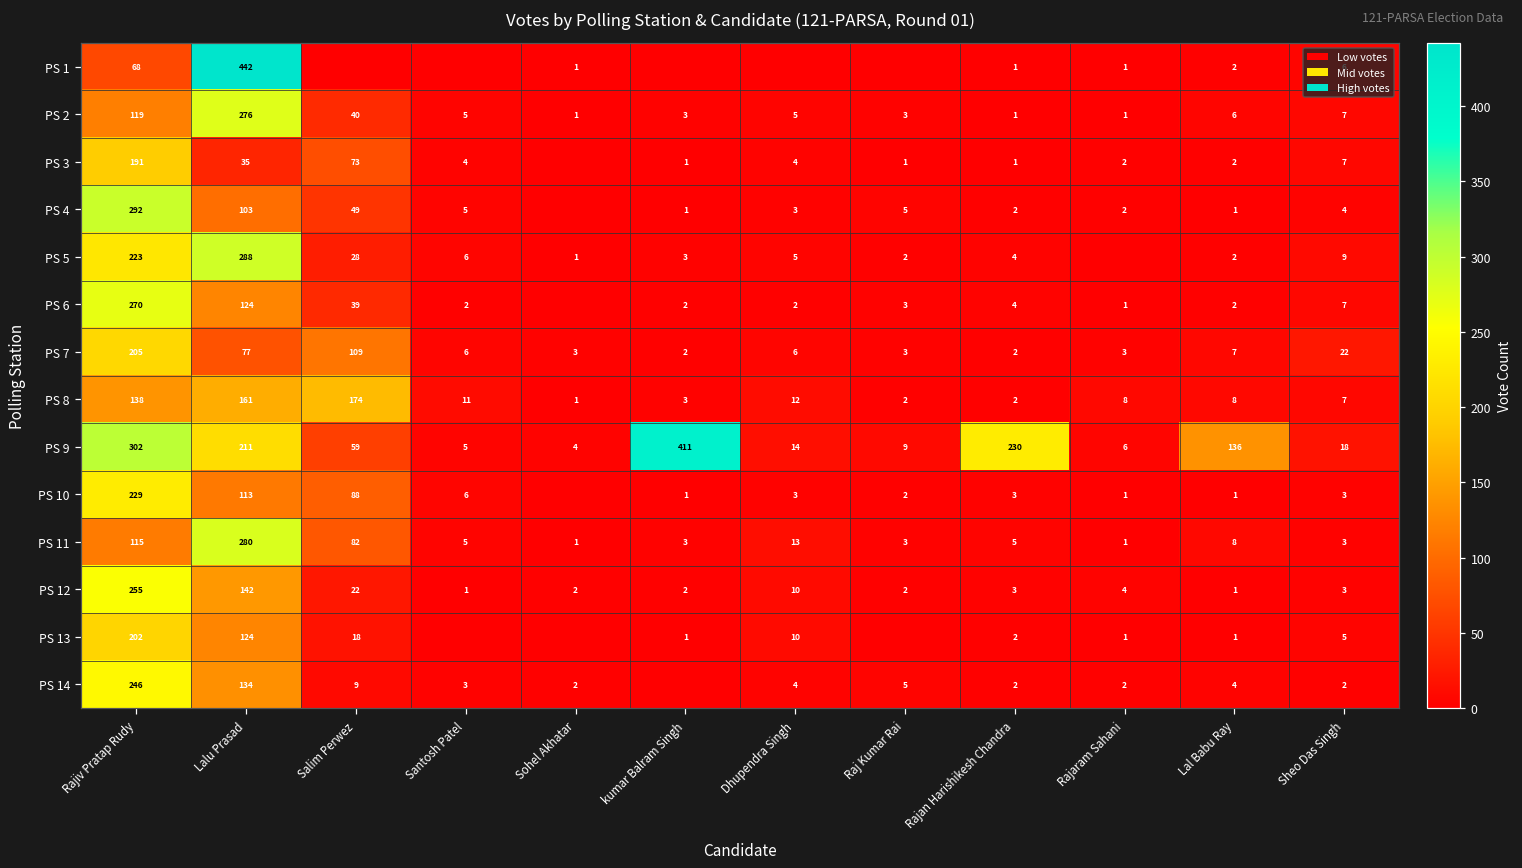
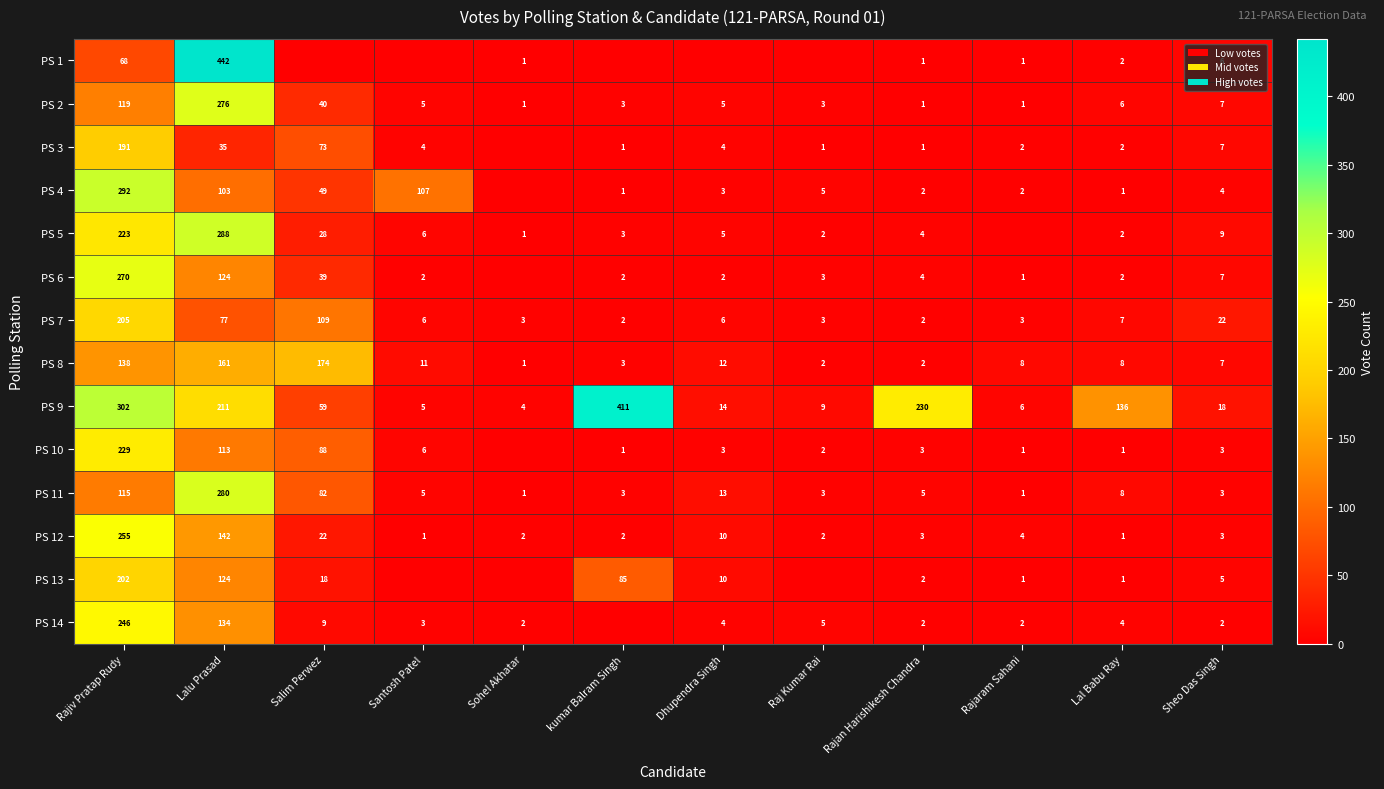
  {
    "PS 1": {
      "Rajiv Pratap Rudy": 68,
      "Lalu Prasad": 442,
      "Sohel Akhatar": 1,
      "Rajan Harishikesh Chandra": 1,
      "Rajaram Sahani": 1,
      "Lal Babu Ray": 2
    },
    "PS 2": {
      "Rajiv Pratap Rudy": 119,
      "Lalu Prasad": 276,
      "Salim Perwez": 40,
      "Santosh Patel": 5,
      "Sohel Akhatar": 1,
      "kumar Balram Singh": 3,
      "Dhupendra Singh": 5,
      "Raj Kumar Rai": 3,
      "Rajan Harishikesh Chandra": 1,
      "Rajaram Sahani": 1,
      "Lal Babu Ray": 6,
      "Sheo Das Singh": 7
    },
    "PS 3": {
      "Rajiv Pratap Rudy": 191,
      "Lalu Prasad": 35,
      "Salim Perwez": 73,
      "Santosh Patel": 4,
      "kumar Balram Singh": 1,
      "Dhupendra Singh": 4,
      "Raj Kumar Rai": 1,
      "Rajan Harishikesh Chandra": 1,
      "Rajaram Sahani": 2,
      "Lal Babu Ray": 2,
      "Sheo Das Singh": 7
    },
    "PS 4": {
      "Rajiv Pratap Rudy": 292,
      "Lalu Prasad": 103,
      "Salim Perwez": 49,
-     "Santosh Patel": 5,
+     "Santosh Patel": 107,
      "kumar Balram Singh": 1,
      "Dhupendra Singh": 3,
      "Raj Kumar Rai": 5,
      "Rajan Harishikesh Chandra": 2,
      "Rajaram Sahani": 2,
      "Lal Babu Ray": 1,
      "Sheo Das Singh": 4
    },
    "PS 5": {
      "Rajiv Pratap Rudy": 223,
      "Lalu Prasad": 288,
      "Salim Perwez": 28,
      "Santosh Patel": 6,
      "Sohel Akhatar": 1,
      "kumar Balram Singh": 3,
      "Dhupendra Singh": 5,
      "Raj Kumar Rai": 2,
      "Rajan Harishikesh Chandra": 4,
      "Lal Babu Ray": 2,
      "Sheo Das Singh": 9
    },
    "PS 6": {
      "Rajiv Pratap Rudy": 270,
      "Lalu Prasad": 124,
      "Salim Perwez": 39,
      "Santosh Patel": 2,
      "kumar Balram Singh": 2,
      "Dhupendra Singh": 2,
      "Raj Kumar Rai": 3,
      "Rajan Harishikesh Chandra": 4,
      "Rajaram Sahani": 1,
      "Lal Babu Ray": 2,
      "Sheo Das Singh": 7
    },
    "PS 7": {
      "Rajiv Pratap Rudy": 205,
      "Lalu Prasad": 77,
      "Salim Perwez": 109,
      "Santosh Patel": 6,
      "Sohel Akhatar": 3,
      "kumar Balram Singh": 2,
      "Dhupendra Singh": 6,
      "Raj Kumar Rai": 3,
      "Rajan Harishikesh Chandra": 2,
      "Rajaram Sahani": 3,
      "Lal Babu Ray": 7,
      "Sheo Das Singh": 22
    },
    "PS 8": {
      "Rajiv Pratap Rudy": 138,
      "Lalu Prasad": 161,
      "Salim Perwez": 174,
      "Santosh Patel": 11,
      "Sohel Akhatar": 1,
      "kumar Balram Singh": 3,
      "Dhupendra Singh": 12,
      "Raj Kumar Rai": 2,
      "Rajan Harishikesh Chandra": 2,
      "Rajaram Sahani": 8,
      "Lal Babu Ray": 8,
      "Sheo Das Singh": 7
    },
    "PS 9": {
      "Rajiv Pratap Rudy": 302,
      "Lalu Prasad": 211,
      "Salim Perwez": 59,
      "Santosh Patel": 5,
      "Sohel Akhatar": 4,
      "kumar Balram Singh": 411,
      "Dhupendra Singh": 14,
      "Raj Kumar Rai": 9,
      "Rajan Harishikesh Chandra": 230,
      "Rajaram Sahani": 6,
      "Lal Babu Ray": 136,
      "Sheo Das Singh": 18
    },
    "PS 10": {
      "Rajiv Pratap Rudy": 229,
      "Lalu Prasad": 113,
      "Salim Perwez": 88,
      "Santosh Patel": 6,
      "kumar Balram Singh": 1,
      "Dhupendra Singh": 3,
      "Raj Kumar Rai": 2,
      "Rajan Harishikesh Chandra": 3,
      "Rajaram Sahani": 1,
      "Lal Babu Ray": 1,
      "Sheo Das Singh": 3
    },
    "PS 11": {
      "Rajiv Pratap Rudy": 115,
      "Lalu Prasad": 280,
      "Salim Perwez": 82,
      "Santosh Patel": 5,
      "Sohel Akhatar": 1,
      "kumar Balram Singh": 3,
      "Dhupendra Singh": 13,
      "Raj Kumar Rai": 3,
      "Rajan Harishikesh Chandra": 5,
      "Rajaram Sahani": 1,
      "Lal Babu Ray": 8,
      "Sheo Das Singh": 3
    },
    "PS 12": {
      "Rajiv Pratap Rudy": 255,
      "Lalu Prasad": 142,
      "Salim Perwez": 22,
      "Santosh Patel": 1,
      "Sohel Akhatar": 2,
      "kumar Balram Singh": 2,
      "Dhupendra Singh": 10,
      "Raj Kumar Rai": 2,
      "Rajan Harishikesh Chandra": 3,
      "Rajaram Sahani": 4,
      "Lal Babu Ray": 1,
      "Sheo Das Singh": 3
    },
    "PS 13": {
      "Rajiv Pratap Rudy": 202,
      "Lalu Prasad": 124,
      "Salim Perwez": 18,
-     "kumar Balram Singh": 1,
+     "kumar Balram Singh": 85,
      "Dhupendra Singh": 10,
      "Rajan Harishikesh Chandra": 2,
      "Rajaram Sahani": 1,
      "Lal Babu Ray": 1,
      "Sheo Das Singh": 5
    },
    "PS 14": {
      "Rajiv Pratap Rudy": 246,
      "Lalu Prasad": 134,
      "Salim Perwez": 9,
      "Santosh Patel": 3,
      "Sohel Akhatar": 2,
      "Dhupendra Singh": 4,
      "Raj Kumar Rai": 5,
      "Rajan Harishikesh Chandra": 2,
      "Rajaram Sahani": 2,
      "Lal Babu Ray": 4,
      "Sheo Das Singh": 2
    }
  }
